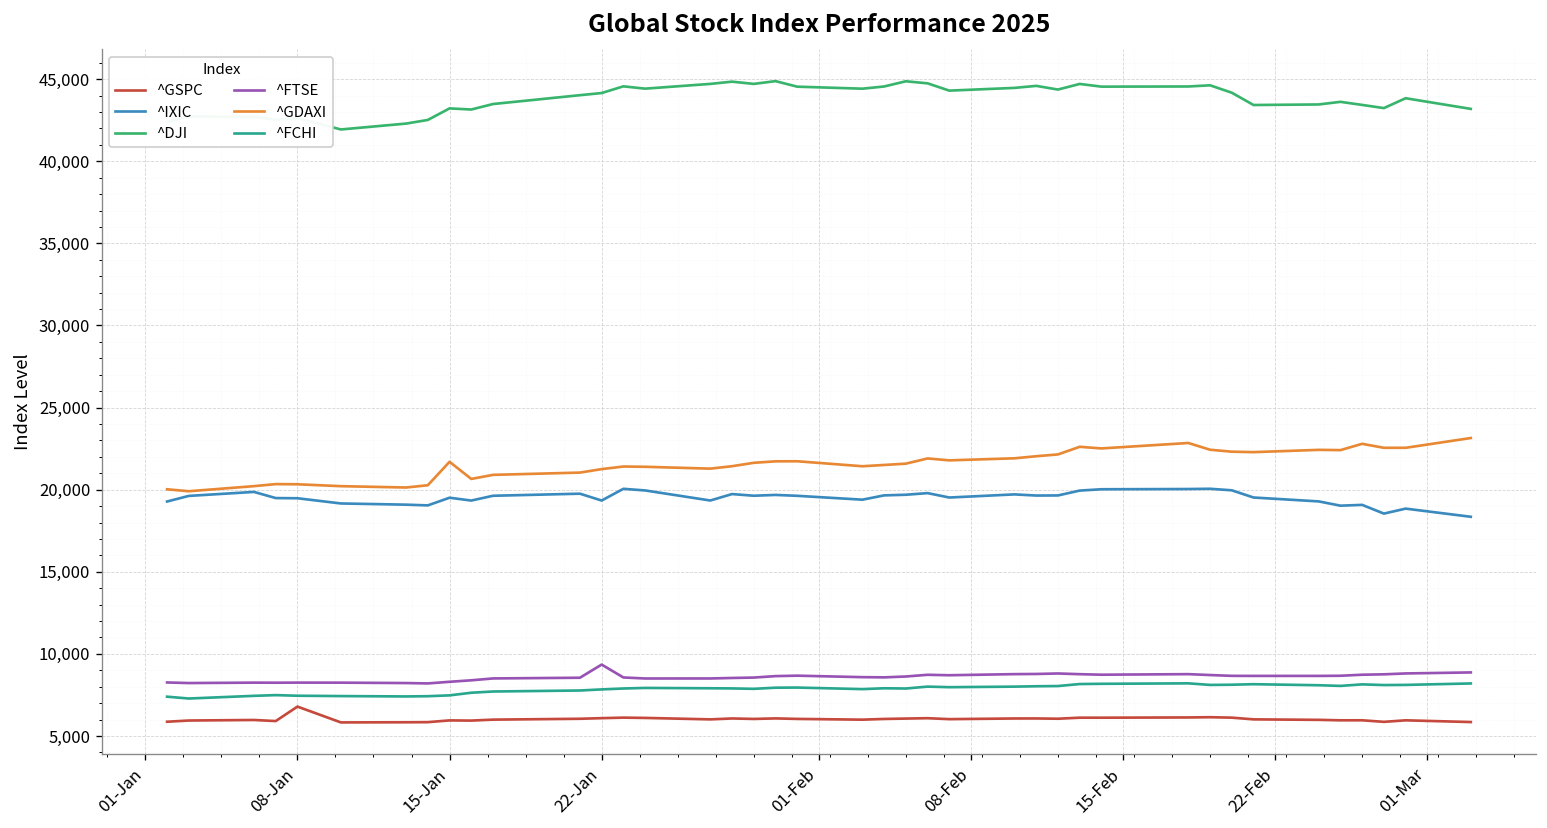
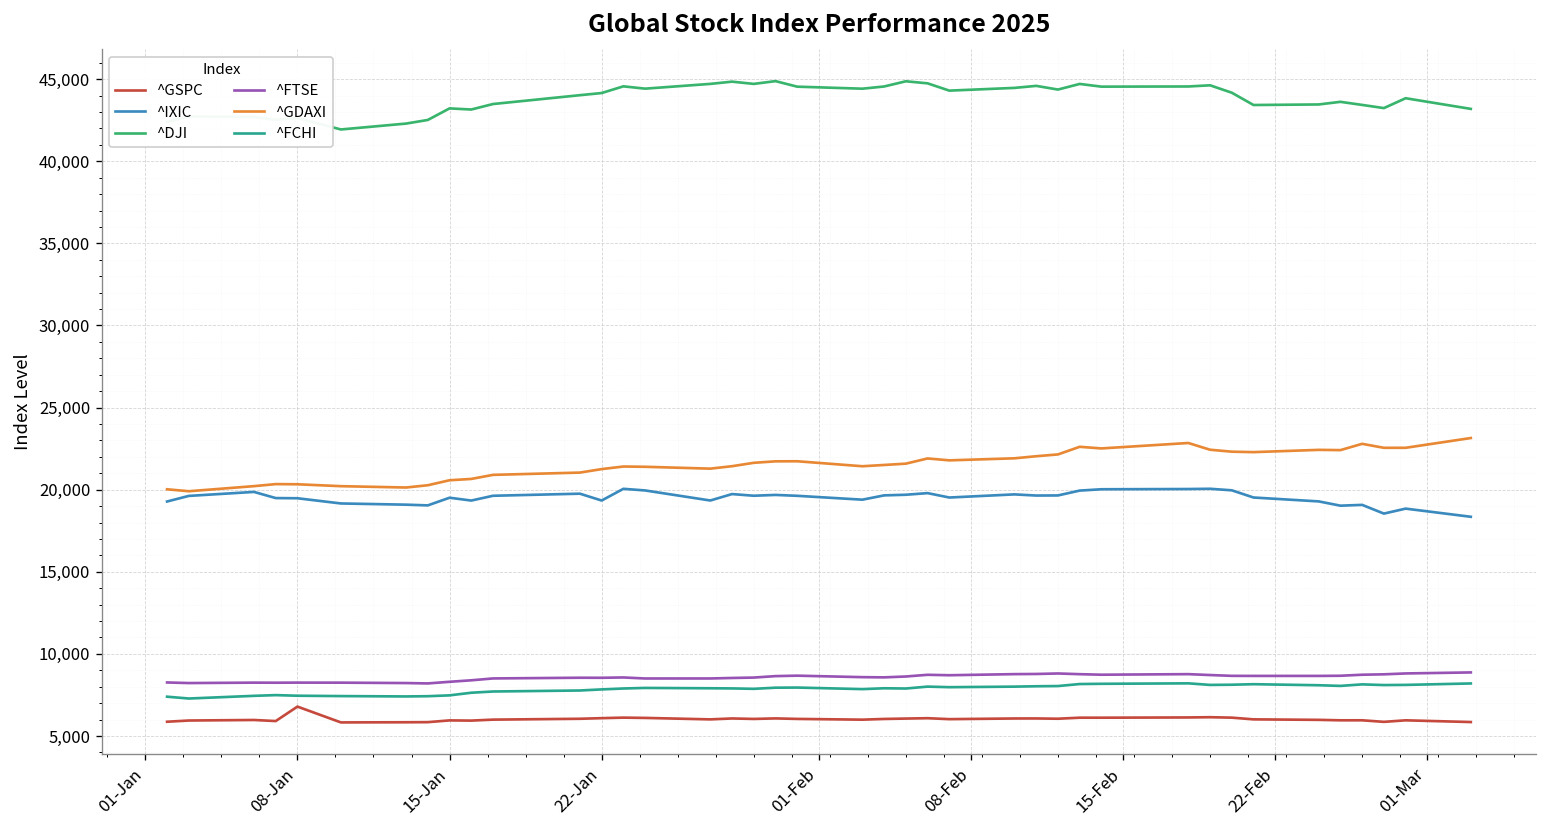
  {
    "^GSPC": {
      "08-Jan": "6,800",
      "15-Jan": "5,900",
      "22-Jan": "6,100"
    },
    "^IXIC": {
      "08-Jan": "19,500",
      "15-Jan": "19,500",
      "22-Jan": "19,300"
    },
    "^FTSE": {
      "08-Jan": "8,300",
      "15-Jan": "8,300",
-     "22-Jan": "9,300"
+     "22-Jan": "8,500"
    },
    "^GDAXI": {
      "08-Jan": "20,300",
-     "15-Jan": "21,700",
+     "15-Jan": "20,600",
      "22-Jan": "21,300"
    }
  }
